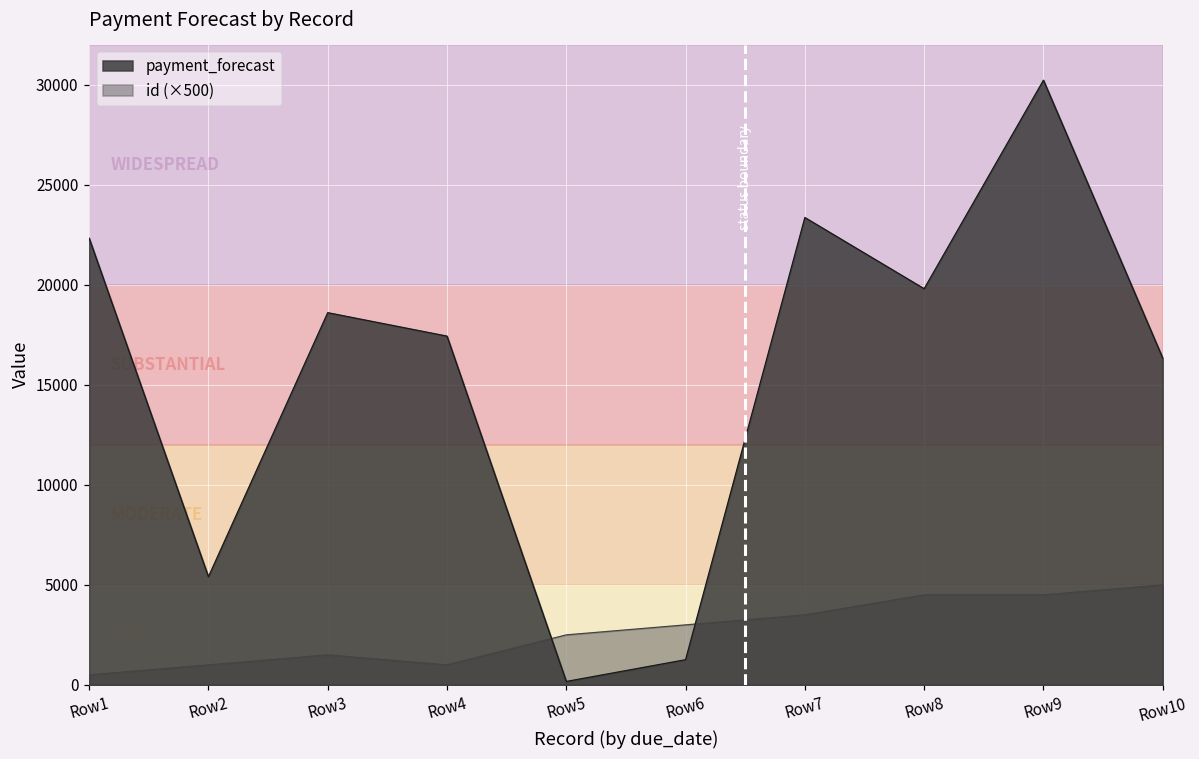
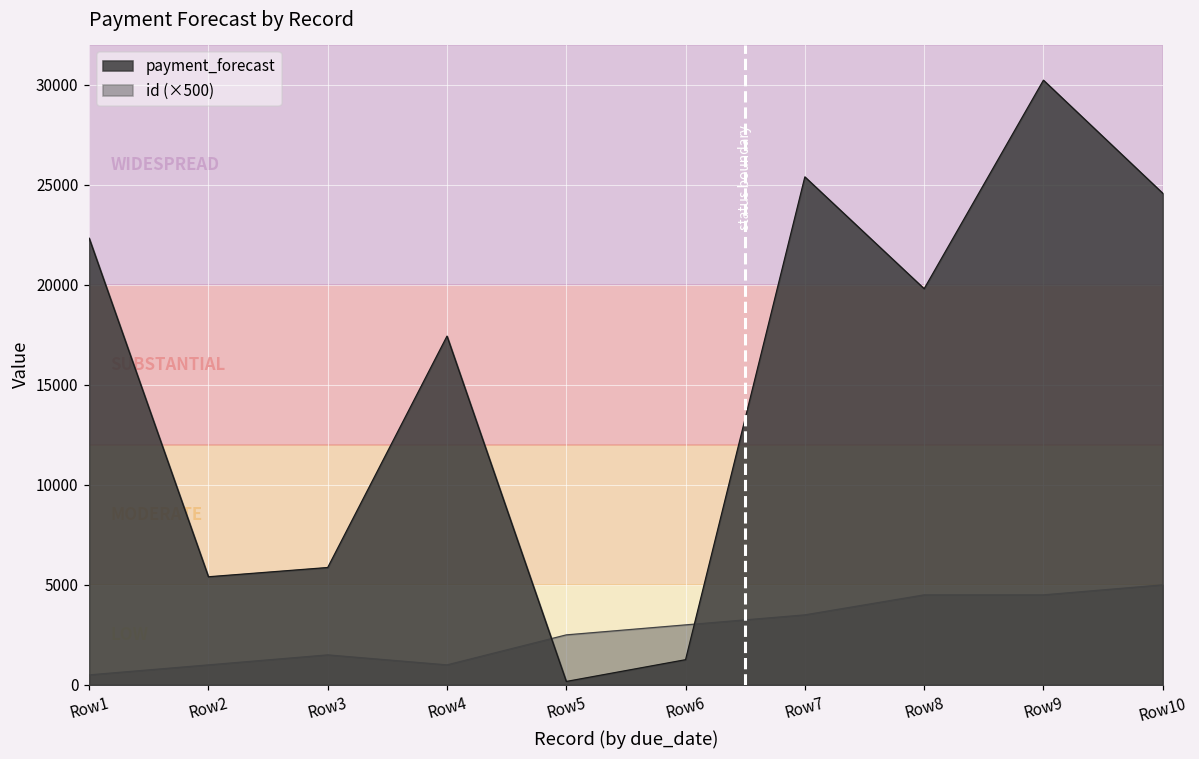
  {
    "payment_forecast": {
      "Row1": 22300,
      "Row2": 5400,
-     "Row3": 18600,
+     "Row3": 5900,
      "Row4": 17400,
      "Row5": 200,
      "Row6": 1300,
-     "Row7": 23400,
+     "Row7": 25400,
      "Row8": 19800,
      "Row9": 30200,
-     "Row10": 16300
+     "Row10": 24600
    },
    "id (×500)": {
      "Row1": 500,
      "Row2": 1000,
      "Row3": 1500,
      "Row4": 1000,
      "Row5": 2500,
      "Row6": 3000,
      "Row7": 3500,
      "Row8": 4500,
      "Row9": 4500,
      "Row10": 5000
    }
  }
